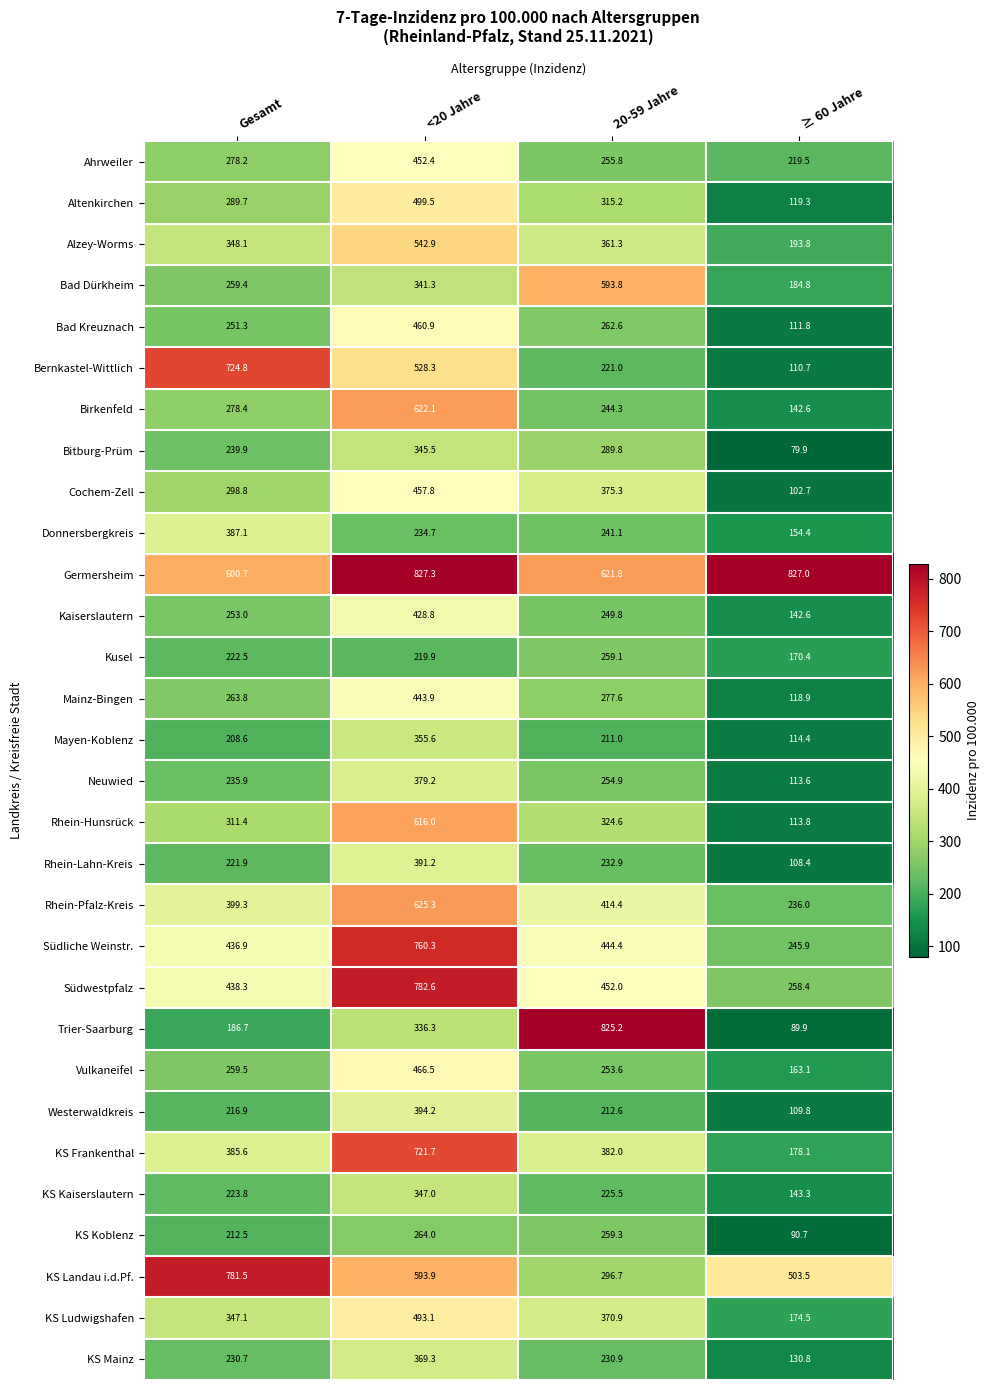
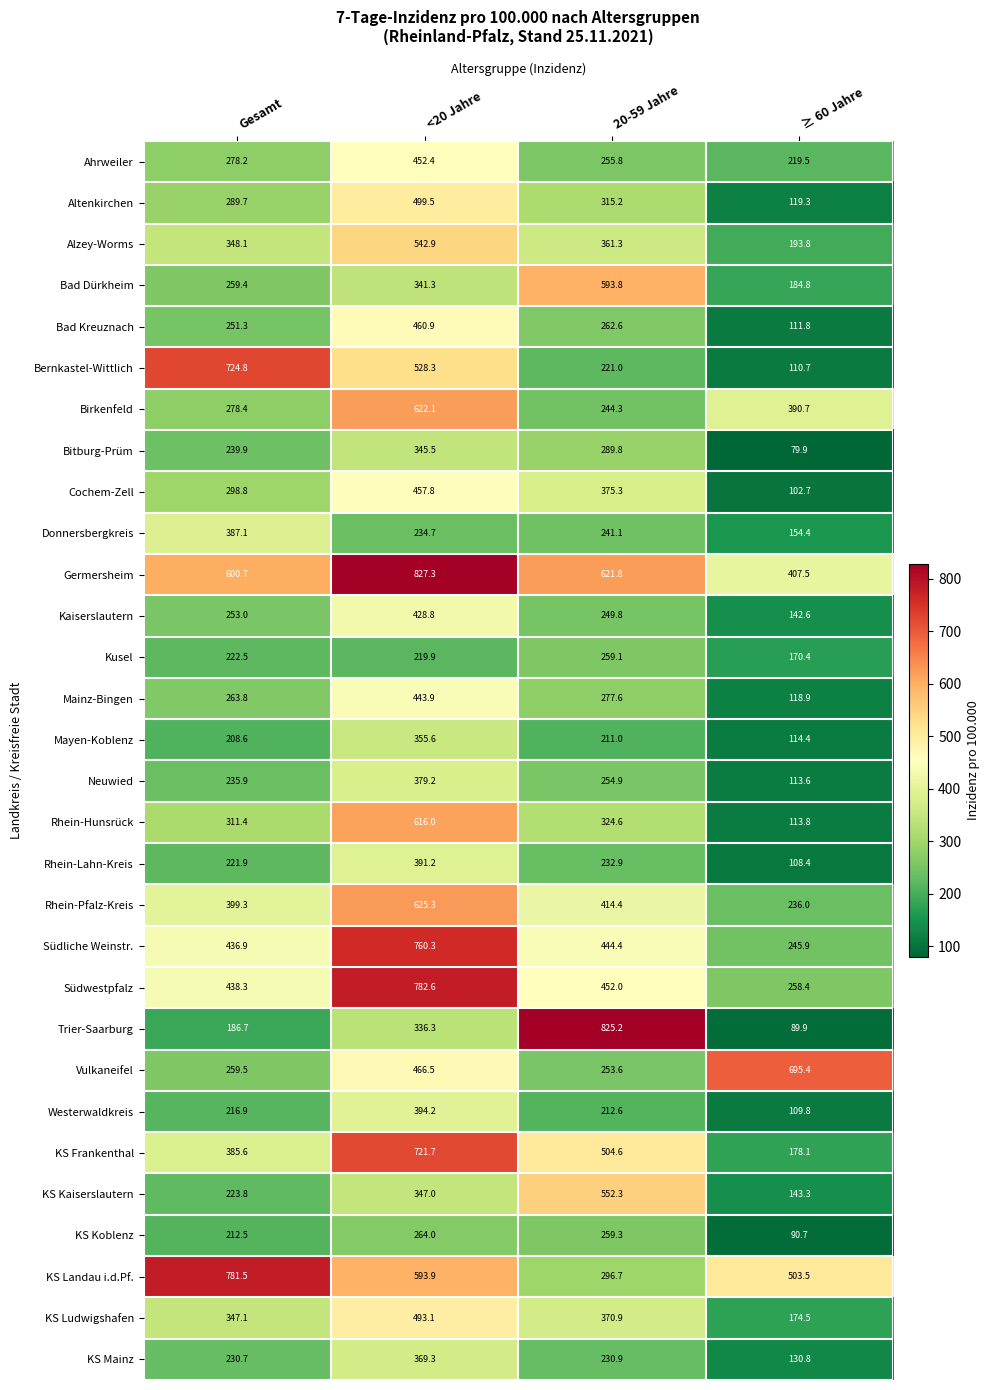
  {
    "Ahrweiler": {
      "Gesamt": 278.2,
      "<20 Jahre": 452.4,
      "20-59 Jahre": 255.8,
      "≥ 60 Jahre": 219.5
    },
    "Altenkirchen": {
      "Gesamt": 289.7,
      "<20 Jahre": 499.5,
      "20-59 Jahre": 315.2,
      "≥ 60 Jahre": 119.3
    },
    "Alzey-Worms": {
      "Gesamt": 348.1,
      "<20 Jahre": 542.9,
      "20-59 Jahre": 361.3,
      "≥ 60 Jahre": 193.8
    },
    "Bad Dürkheim": {
      "Gesamt": 259.4,
      "<20 Jahre": 341.3,
      "20-59 Jahre": 593.8,
      "≥ 60 Jahre": 184.8
    },
    "Bad Kreuznach": {
      "Gesamt": 251.3,
      "<20 Jahre": 460.9,
      "20-59 Jahre": 262.6,
      "≥ 60 Jahre": 111.8
    },
    "Bernkastel-Wittlich": {
      "Gesamt": 724.8,
      "<20 Jahre": 528.3,
      "20-59 Jahre": 221.0,
      "≥ 60 Jahre": 110.7
    },
    "Birkenfeld": {
      "Gesamt": 278.4,
      "<20 Jahre": 622.1,
      "20-59 Jahre": 244.3,
-     "≥ 60 Jahre": 142.6
+     "≥ 60 Jahre": 390.7
    },
    "Bitburg-Prüm": {
      "Gesamt": 239.9,
      "<20 Jahre": 345.5,
      "20-59 Jahre": 289.8,
      "≥ 60 Jahre": 79.9
    },
    "Cochem-Zell": {
      "Gesamt": 298.8,
      "<20 Jahre": 457.8,
      "20-59 Jahre": 375.3,
      "≥ 60 Jahre": 102.7
    },
    "Donnersbergkreis": {
      "Gesamt": 387.1,
      "<20 Jahre": 234.7,
      "20-59 Jahre": 241.1,
      "≥ 60 Jahre": 154.4
    },
    "Germersheim": {
      "Gesamt": 600.7,
      "<20 Jahre": 827.3,
      "20-59 Jahre": 621.8,
-     "≥ 60 Jahre": 827.0
+     "≥ 60 Jahre": 407.5
    },
    "Kaiserslautern": {
      "Gesamt": 253.0,
      "<20 Jahre": 428.8,
      "20-59 Jahre": 249.8,
      "≥ 60 Jahre": 142.6
    },
    "Kusel": {
      "Gesamt": 222.5,
      "<20 Jahre": 219.9,
      "20-59 Jahre": 259.1,
      "≥ 60 Jahre": 170.4
    },
    "Mainz-Bingen": {
      "Gesamt": 263.8,
      "<20 Jahre": 443.9,
      "20-59 Jahre": 277.6,
      "≥ 60 Jahre": 118.9
    },
    "Mayen-Koblenz": {
      "Gesamt": 208.6,
      "<20 Jahre": 355.6,
      "20-59 Jahre": 211.0,
      "≥ 60 Jahre": 114.4
    },
    "Neuwied": {
      "Gesamt": 235.9,
      "<20 Jahre": 379.2,
      "20-59 Jahre": 254.9,
      "≥ 60 Jahre": 113.6
    },
    "Rhein-Hunsrück": {
      "Gesamt": 311.4,
      "<20 Jahre": 616.0,
      "20-59 Jahre": 324.6,
      "≥ 60 Jahre": 113.8
    },
    "Rhein-Lahn-Kreis": {
      "Gesamt": 221.9,
      "<20 Jahre": 391.2,
      "20-59 Jahre": 232.9,
      "≥ 60 Jahre": 108.4
    },
    "Rhein-Pfalz-Kreis": {
      "Gesamt": 399.3,
      "<20 Jahre": 625.3,
      "20-59 Jahre": 414.4,
      "≥ 60 Jahre": 236.0
    },
    "Südliche Weinstr.": {
      "Gesamt": 436.9,
      "<20 Jahre": 760.3,
      "20-59 Jahre": 444.4,
      "≥ 60 Jahre": 245.9
    },
    "Südwestpfalz": {
      "Gesamt": 438.3,
      "<20 Jahre": 782.6,
      "20-59 Jahre": 452.0,
      "≥ 60 Jahre": 258.4
    },
    "Trier-Saarburg": {
      "Gesamt": 186.7,
      "<20 Jahre": 336.3,
      "20-59 Jahre": 825.2,
      "≥ 60 Jahre": 89.9
    },
    "Vulkaneifel": {
      "Gesamt": 259.5,
      "<20 Jahre": 466.5,
      "20-59 Jahre": 253.6,
-     "≥ 60 Jahre": 163.1
+     "≥ 60 Jahre": 695.4
    },
    "Westerwaldkreis": {
      "Gesamt": 216.9,
      "<20 Jahre": 394.2,
      "20-59 Jahre": 212.6,
      "≥ 60 Jahre": 109.8
    },
    "KS Frankenthal": {
      "Gesamt": 385.6,
      "<20 Jahre": 721.7,
-     "20-59 Jahre": 382.0,
+     "20-59 Jahre": 504.6,
      "≥ 60 Jahre": 178.1
    },
    "KS Kaiserslautern": {
      "Gesamt": 223.8,
      "<20 Jahre": 347.0,
-     "20-59 Jahre": 225.5,
+     "20-59 Jahre": 552.3,
      "≥ 60 Jahre": 143.3
    },
    "KS Koblenz": {
      "Gesamt": 212.5,
      "<20 Jahre": 264.0,
      "20-59 Jahre": 259.3,
      "≥ 60 Jahre": 90.7
    },
    "KS Landau i.d.Pf.": {
      "Gesamt": 781.5,
      "<20 Jahre": 593.9,
      "20-59 Jahre": 296.7,
      "≥ 60 Jahre": 503.5
    },
    "KS Ludwigshafen": {
      "Gesamt": 347.1,
      "<20 Jahre": 493.1,
      "20-59 Jahre": 370.9,
      "≥ 60 Jahre": 174.5
    },
    "KS Mainz": {
      "Gesamt": 230.7,
      "<20 Jahre": 369.3,
      "20-59 Jahre": 230.9,
      "≥ 60 Jahre": 130.8
    }
  }
